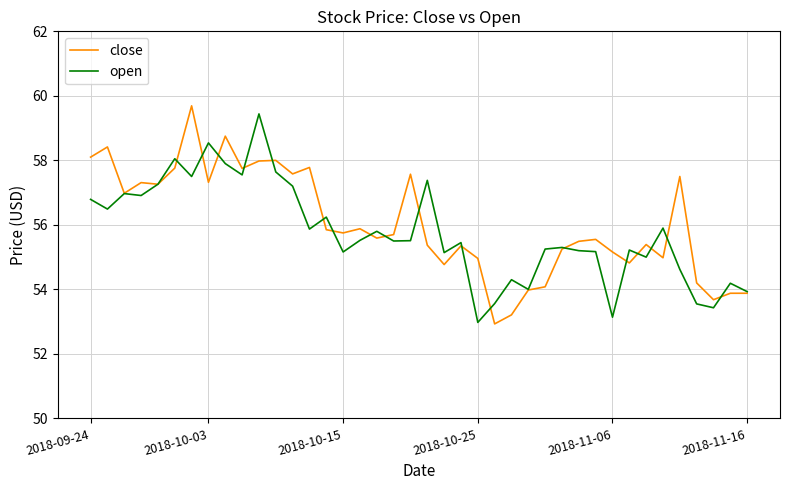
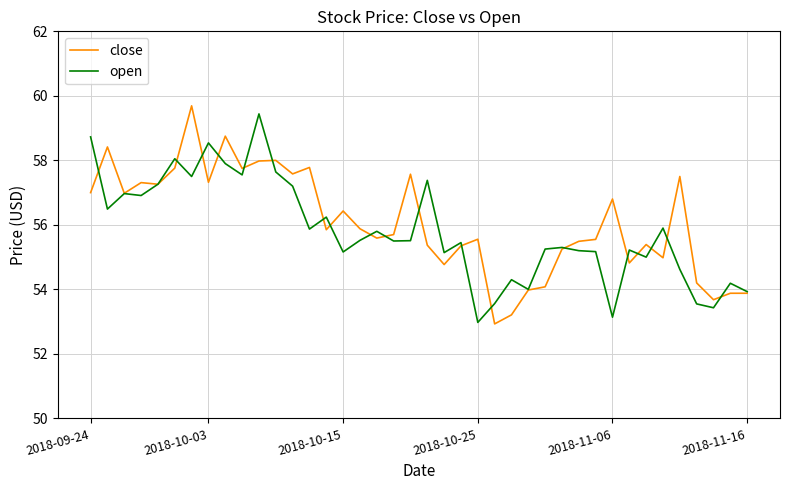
  {
    "close": {
-     "2018-09-24": 58.1,
+     "2018-09-24": 57.0,
      "2018-10-03": 57.3,
-     "2018-10-15": 55.8,
-     "2018-10-25": 55.0,
-     "2018-11-06": 55.2
+     "2018-10-15": 56.4,
+     "2018-10-25": 55.6,
+     "2018-11-06": 56.8
    },
    "open": {
-     "2018-09-24": 56.8,
+     "2018-09-24": 58.7,
      "2018-10-03": 58.5,
      "2018-10-15": 55.2,
      "2018-10-25": 53.0,
      "2018-11-06": 53.1
    }
  }
